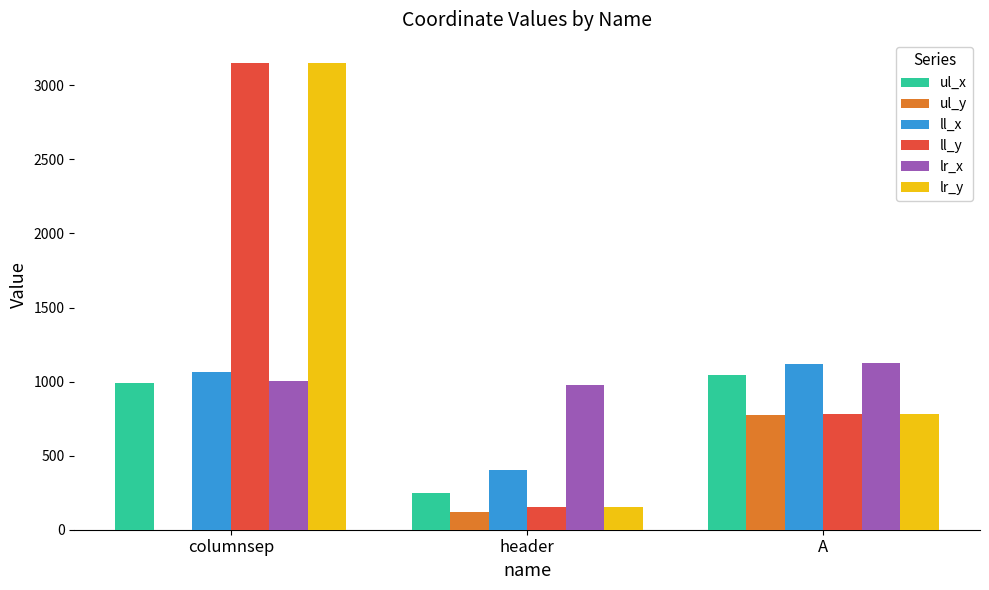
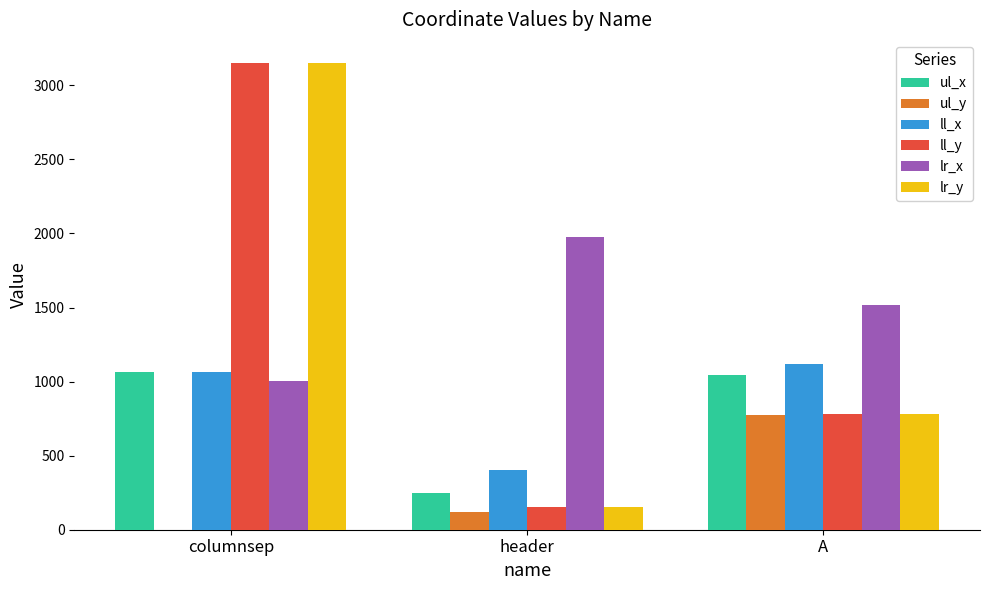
  {
    "ul_x": {
-     "columnsep": 990,
+     "columnsep": 1070,
      "header": 250,
      "A": 1050
    },
    "ll_x": {
      "columnsep": 1070,
      "header": 400,
      "A": 1120
    },
    "lr_x": {
      "columnsep": 1010,
-     "header": 980,
-     "A": 1120
+     "header": 1970,
+     "A": 1520
    },
    "lr_y": {
      "columnsep": 3150,
      "header": 150,
      "A": 780
    }
  }
